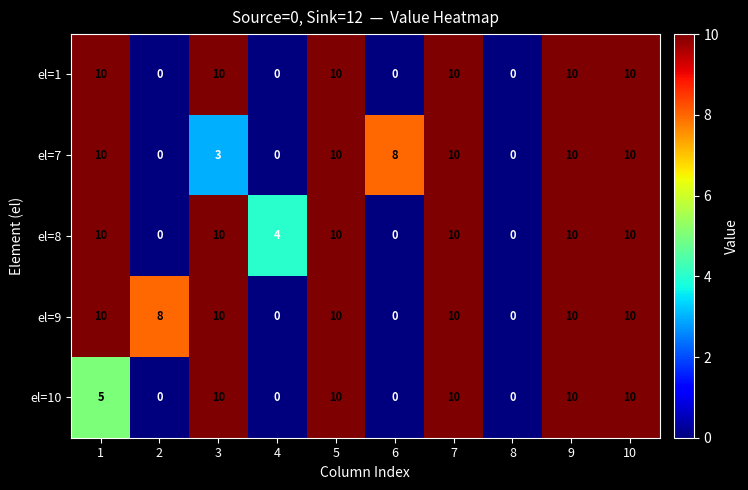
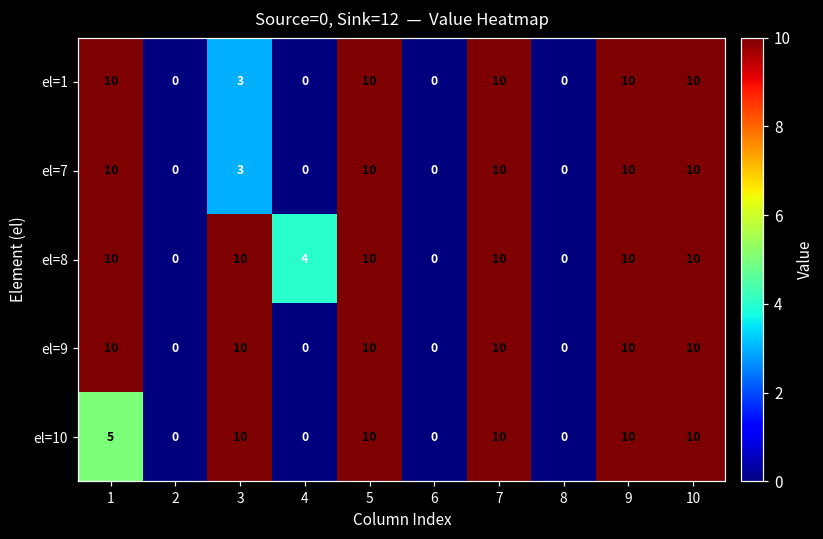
  {
    "el=1": {
      "1": 10,
      "2": 0,
-     "3": 10,
+     "3": 3,
      "4": 0,
      "5": 10,
      "6": 0,
      "7": 10,
      "8": 0,
      "9": 10,
      "10": 10
    },
    "el=7": {
      "1": 10,
      "2": 0,
      "3": 3,
      "4": 0,
      "5": 10,
-     "6": 8,
+     "6": 0,
      "7": 10,
      "8": 0,
      "9": 10,
      "10": 10
    },
    "el=8": {
      "1": 10,
      "2": 0,
      "3": 10,
      "4": 4,
      "5": 10,
      "6": 0,
      "7": 10,
      "8": 0,
      "9": 10,
      "10": 10
    },
    "el=9": {
      "1": 10,
-     "2": 8,
+     "2": 0,
      "3": 10,
      "4": 0,
      "5": 10,
      "6": 0,
      "7": 10,
      "8": 0,
      "9": 10,
      "10": 10
    },
    "el=10": {
      "1": 5,
      "2": 0,
      "3": 10,
      "4": 0,
      "5": 10,
      "6": 0,
      "7": 10,
      "8": 0,
      "9": 10,
      "10": 10
    }
  }
